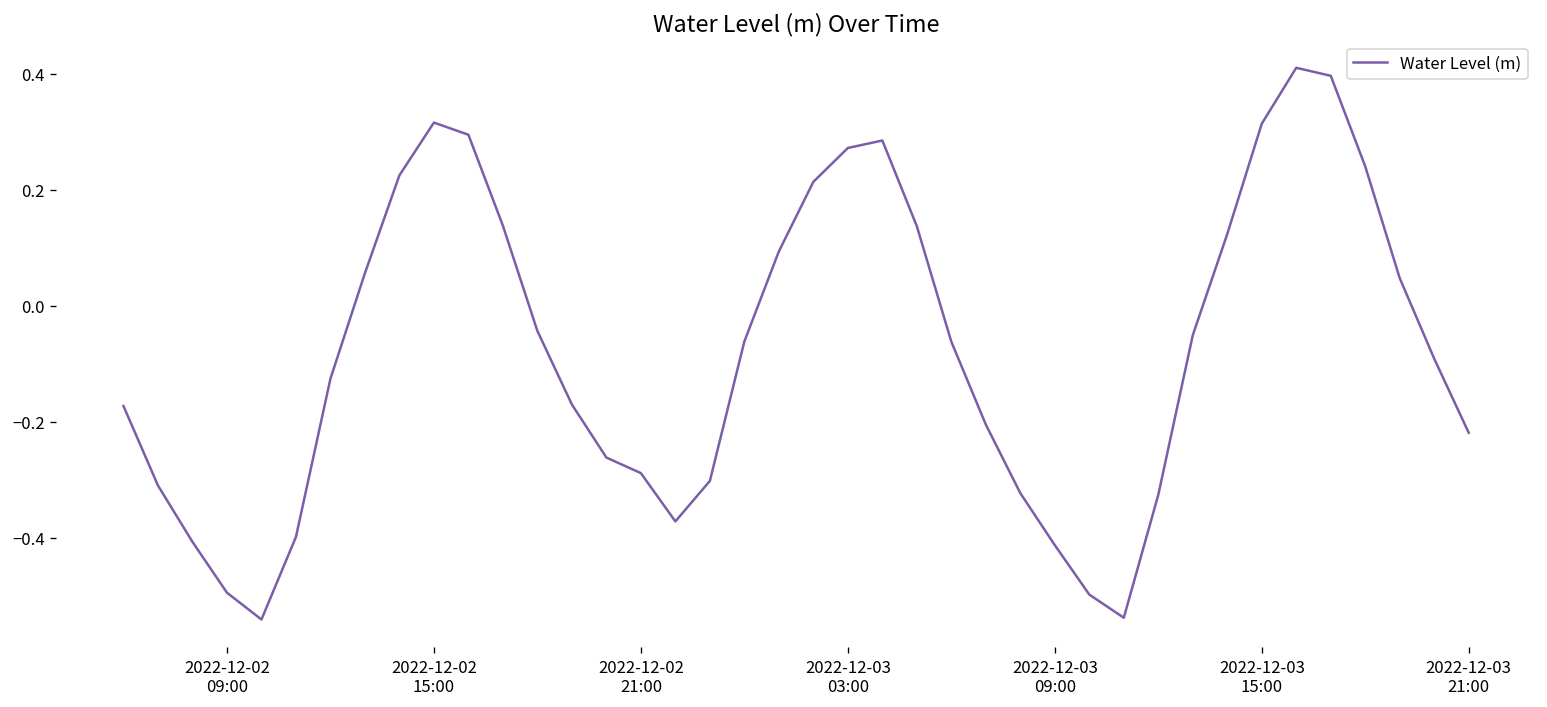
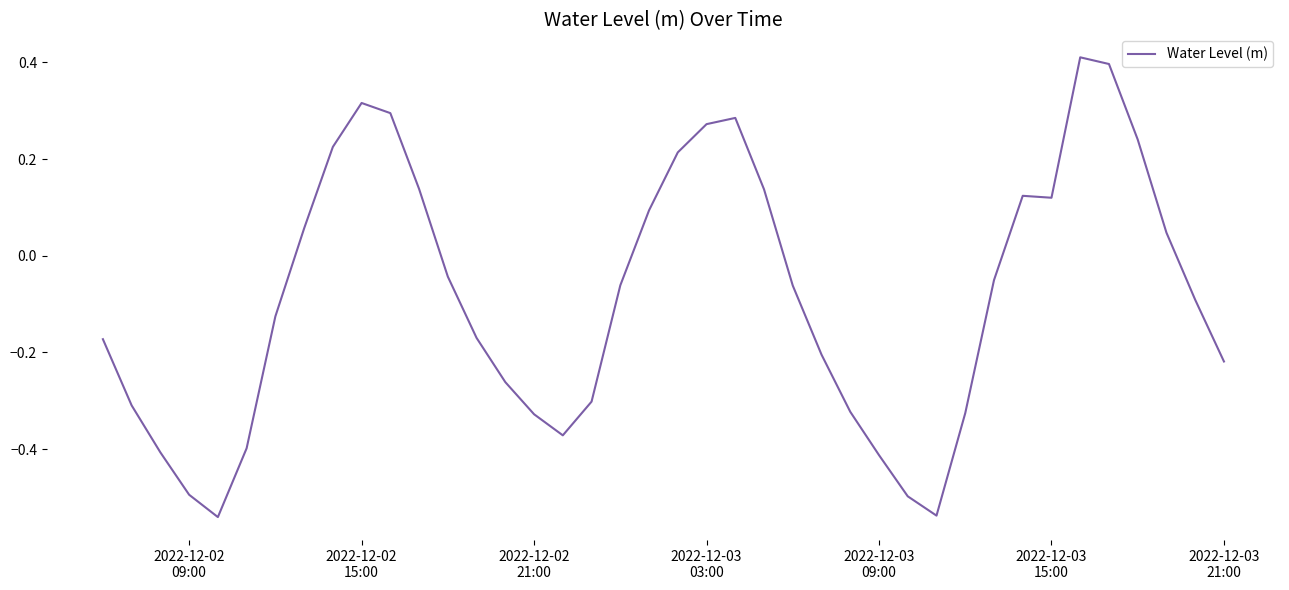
  {
    "2022-12-02 09:00": -0.49,
    "2022-12-02 15:00": 0.32,
-   "2022-12-02 21:00": -0.29,
+   "2022-12-02 21:00": -0.33,
    "2022-12-03 03:00": 0.27,
    "2022-12-03 09:00": -0.41,
-   "2022-12-03 15:00": 0.31,
+   "2022-12-03 15:00": 0.12,
    "2022-12-03 21:00": -0.22
  }
